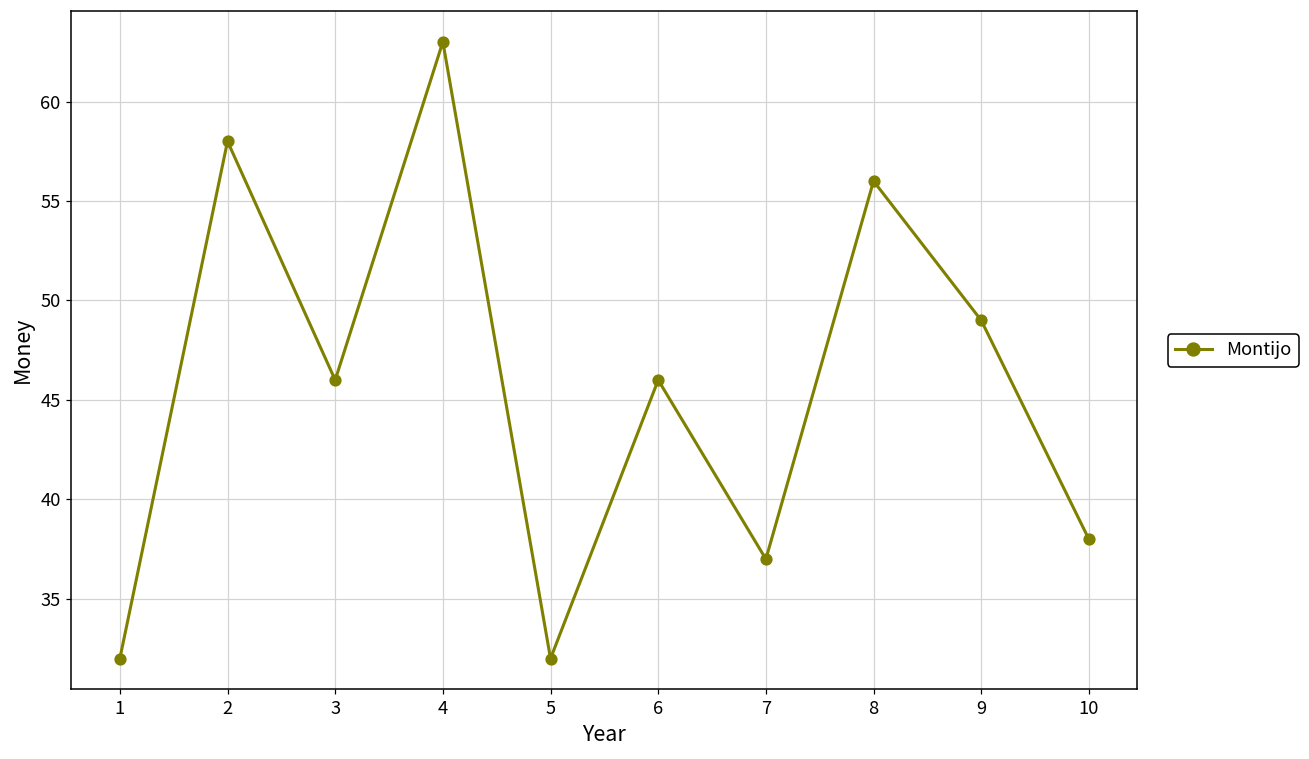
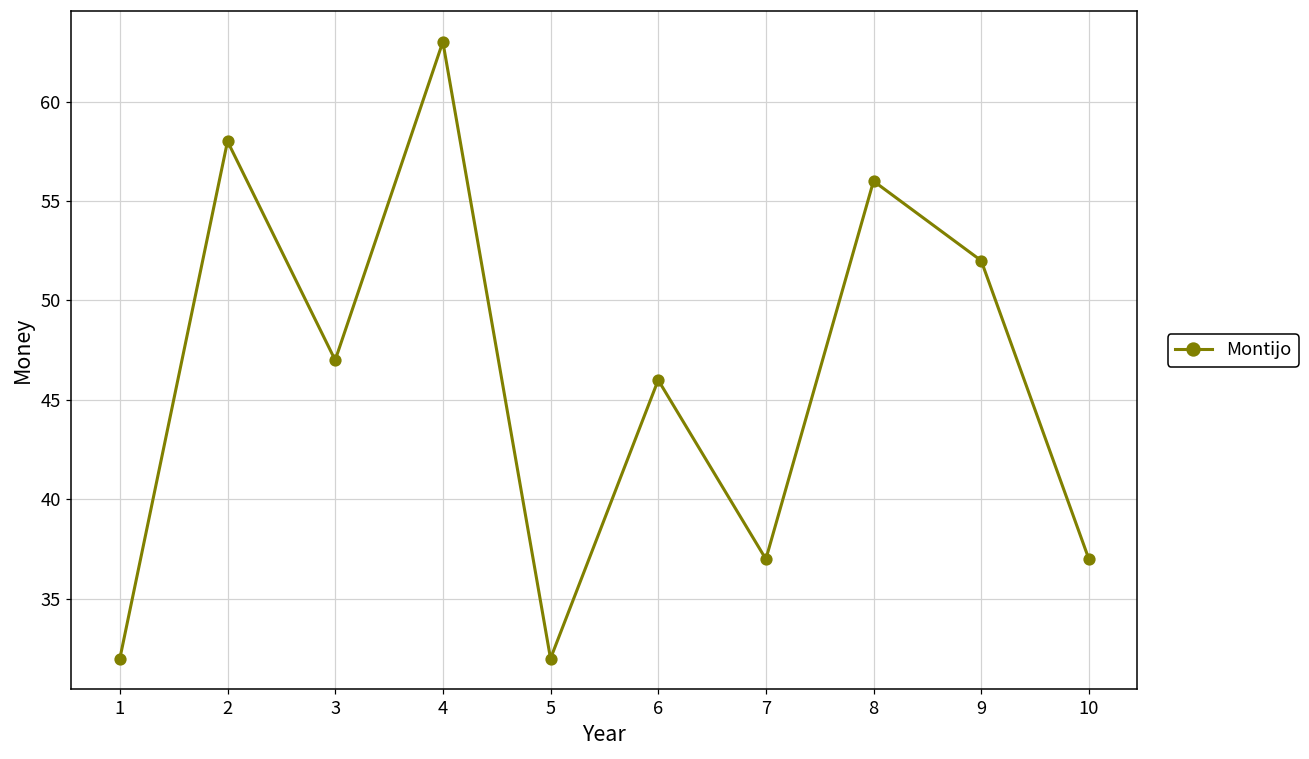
  {
    "1": 32,
    "2": 58,
-   "3": 46,
+   "3": 47,
    "4": 63,
    "5": 32,
    "6": 46,
    "7": 37,
    "8": 56,
-   "9": 49,
-   "10": 38
+   "9": 52,
+   "10": 37
  }
